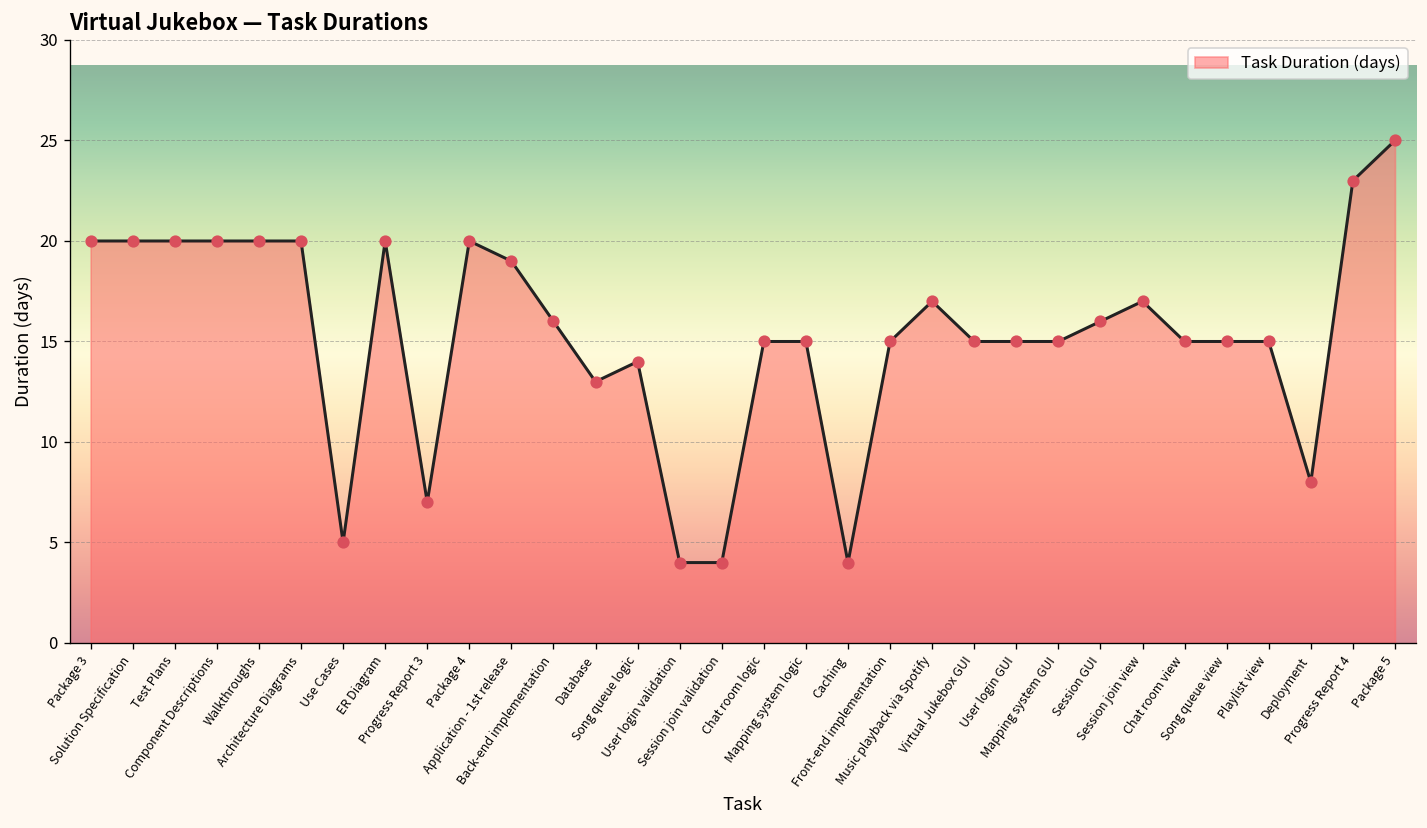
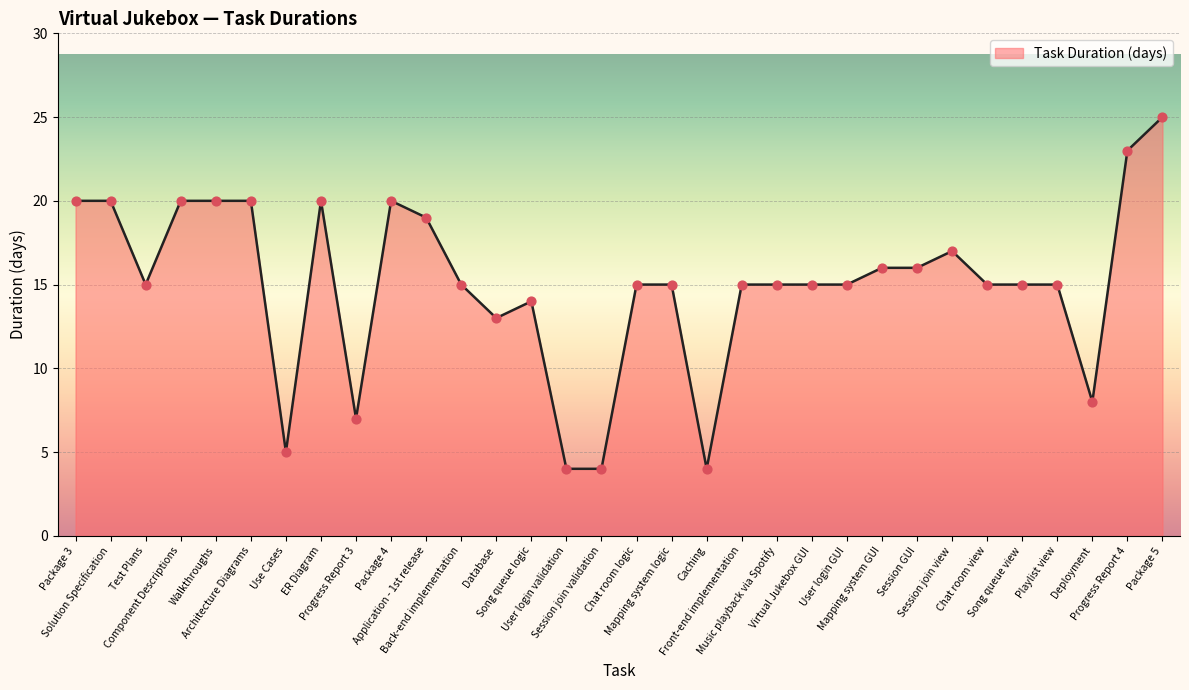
  {
    "Package 3": 20,
    "Solution Specification": 20,
-   "Test Plans": 20,
+   "Test Plans": 15,
    "Component Descriptions": 20,
    "Walkthroughs": 20,
    "Architecture Diagrams": 20,
    "Use Cases": 5,
    "ER Diagram": 20,
    "Progress Report 3": 7,
    "Package 4": 20,
    "Application - 1st release": 19,
-   "Back-end implementation": 16,
+   "Back-end implementation": 15,
    "Database": 13,
    "Song queue logic": 14,
    "User login validation": 4,
    "Session join validation": 4,
    "Chat room logic": 15,
    "Mapping system logic": 15,
    "Caching": 4,
    "Front-end implementation": 15,
-   "Music playback via Spotify": 17,
+   "Music playback via Spotify": 15,
    "Virtual Jukebox GUI": 15,
    "User login GUI": 15,
-   "Mapping system GUI": 15,
+   "Mapping system GUI": 16,
    "Session GUI": 16,
    "Session join view": 17,
    "Chat room view": 15,
    "Song queue view": 15,
    "Playlist view": 15,
    "Deployment": 8,
    "Progress Report 4": 23,
    "Package 5": 25
  }
